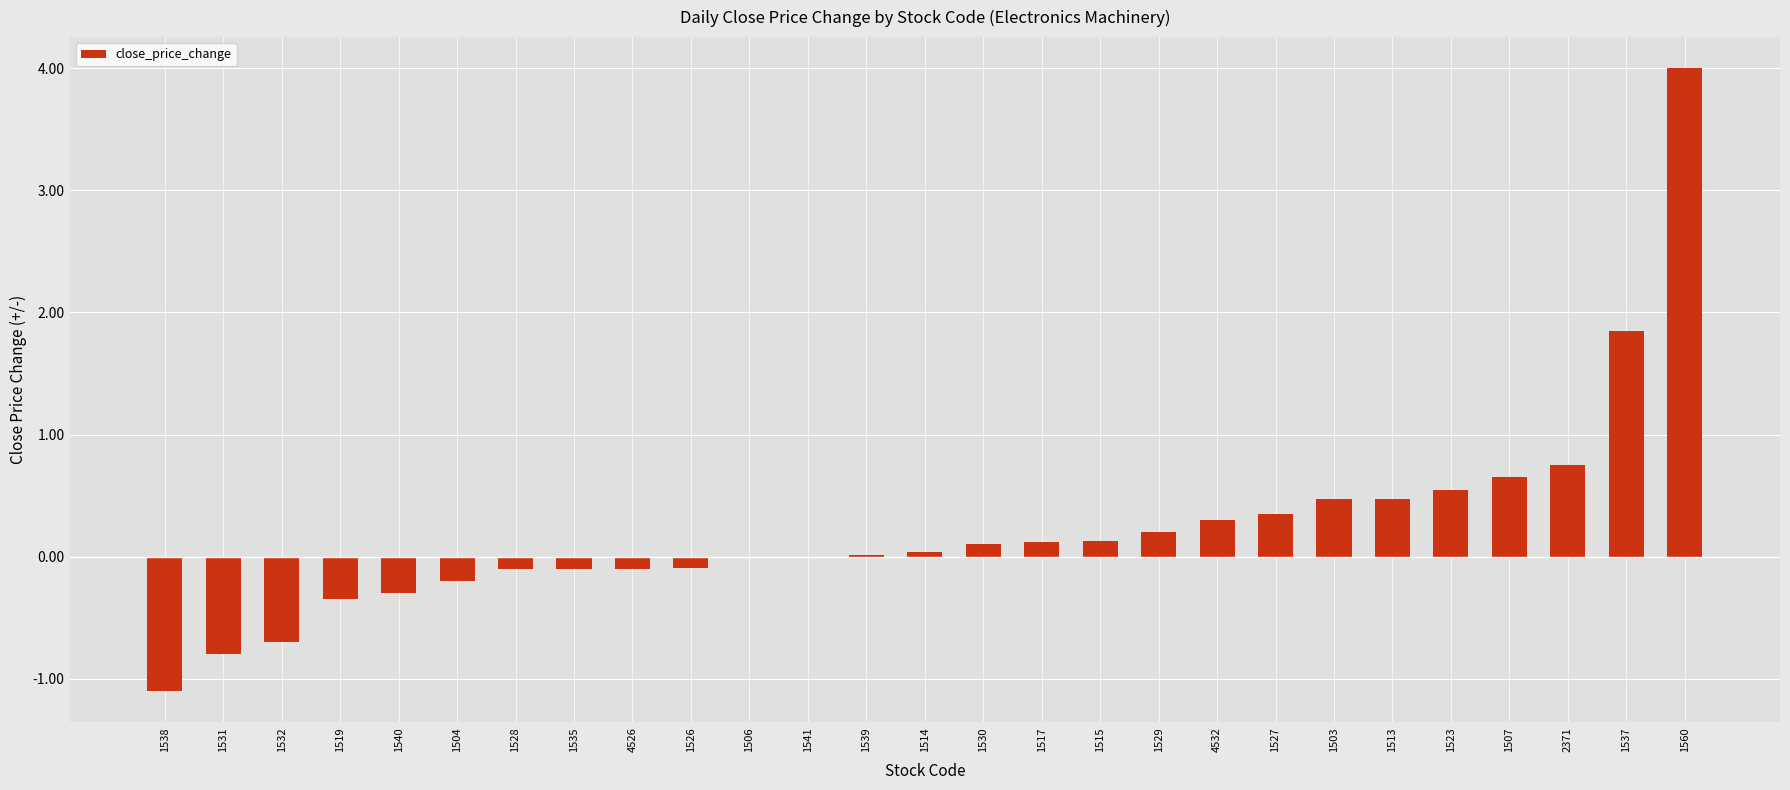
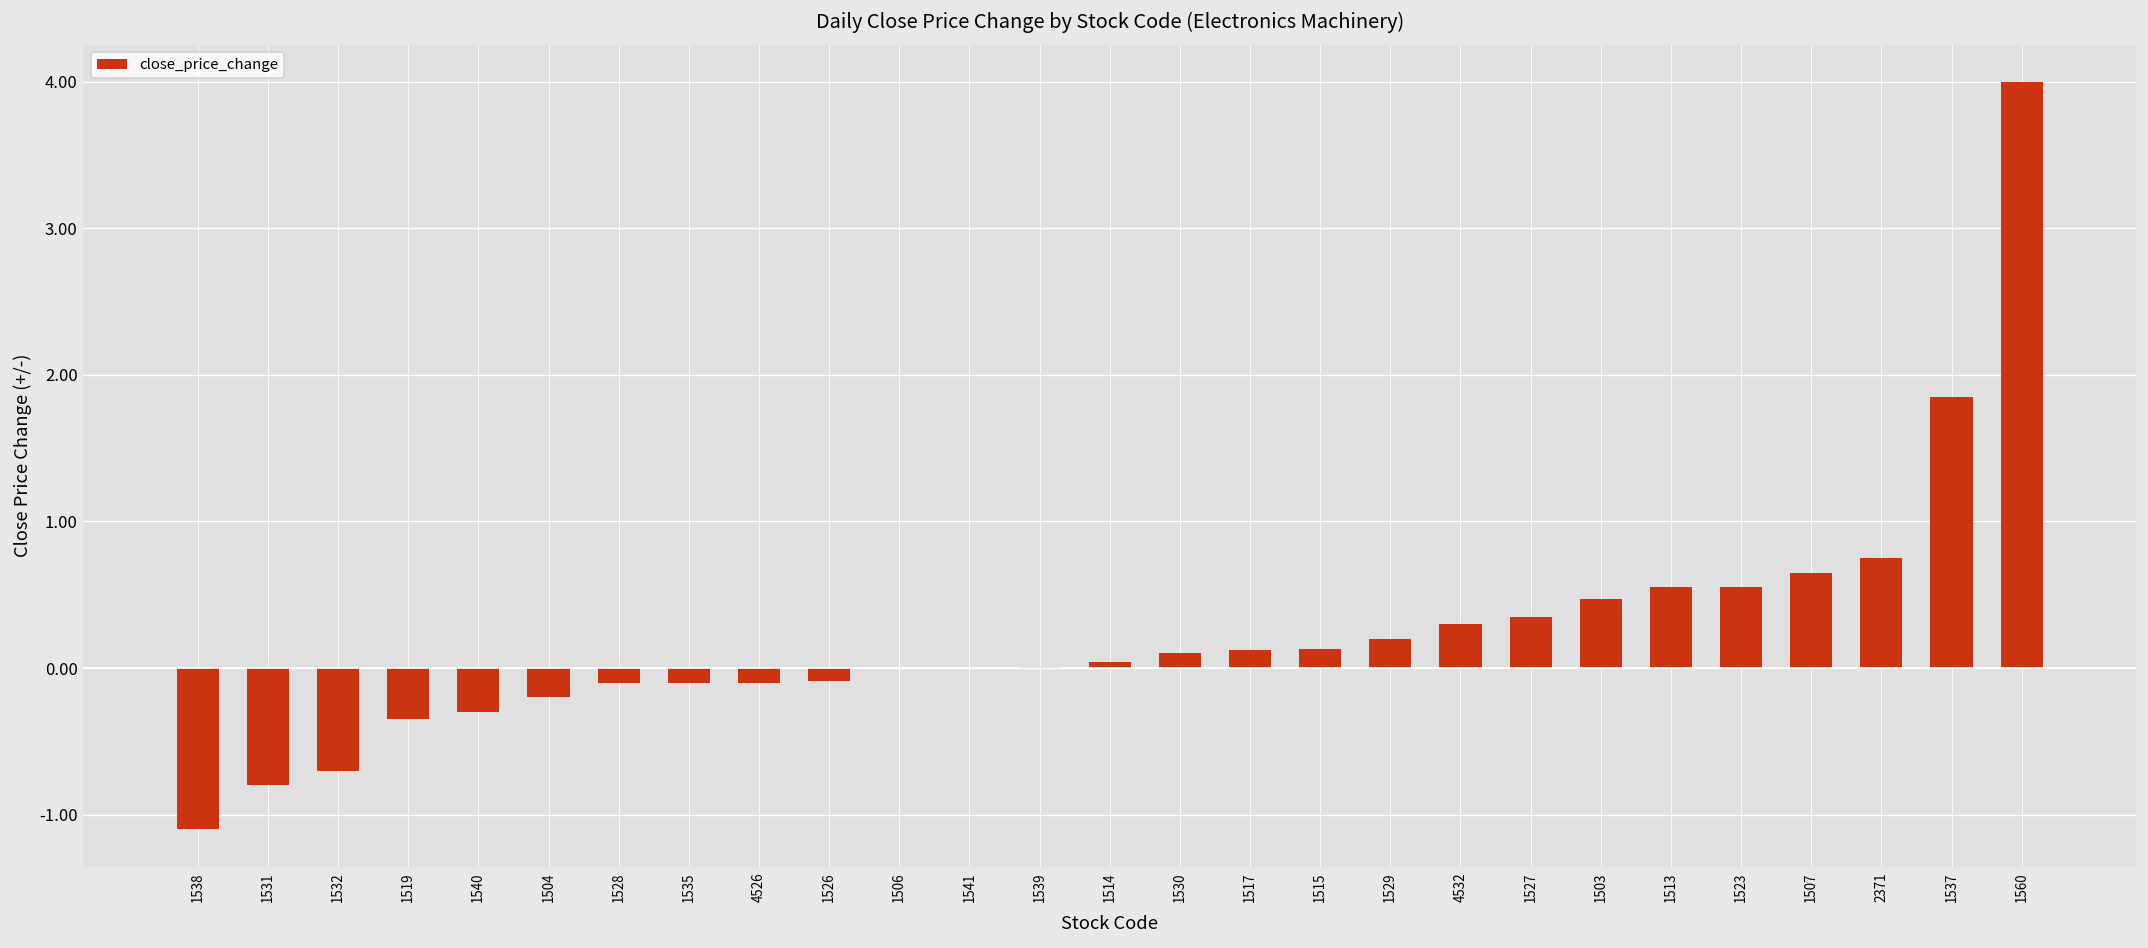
  {
    "1538": -1.10,
    "1531": -0.80,
    "1532": -0.70,
    "1519": -0.35,
    "1540": -0.30,
    "1504": -0.20,
    "1528": -0.10,
    "1535": -0.10,
    "4526": -0.10,
    "1526": -0.09,
    "1506": 0.00,
    "1541": 0.00,
    "1514": 0.04,
    "1530": 0.10,
    "1517": 0.12,
    "1515": 0.13,
    "1529": 0.20,
    "4532": 0.30,
    "1527": 0.35,
    "1503": 0.47,
-   "1513": 0.47,
+   "1513": 0.55,
    "1523": 0.55,
    "1507": 0.65,
    "2371": 0.75,
    "1537": 1.85,
    "1560": 4.00
  }
